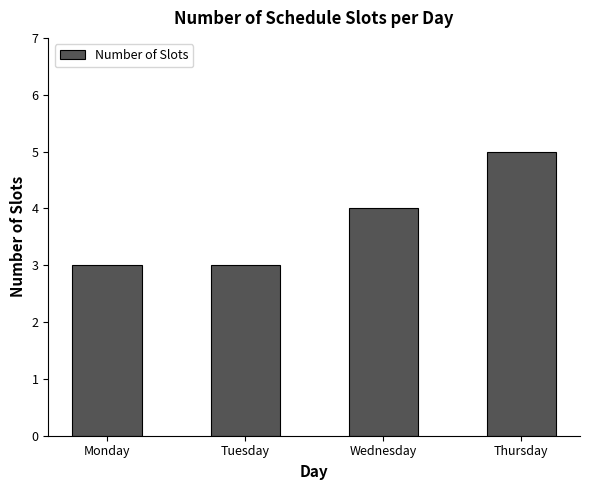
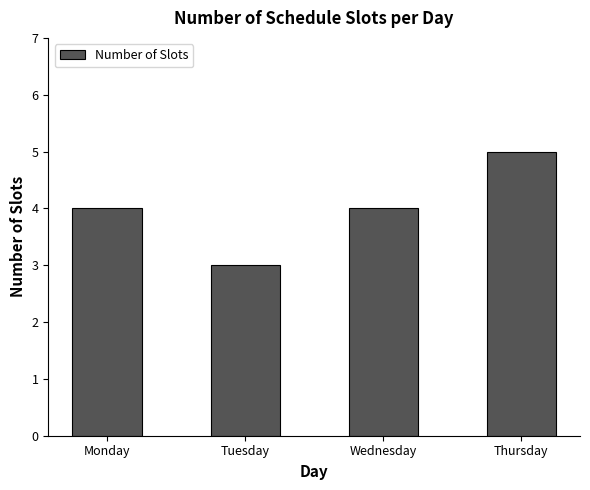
  {
-   "Monday": 3,
+   "Monday": 4,
    "Tuesday": 3,
    "Wednesday": 4,
    "Thursday": 5
  }
